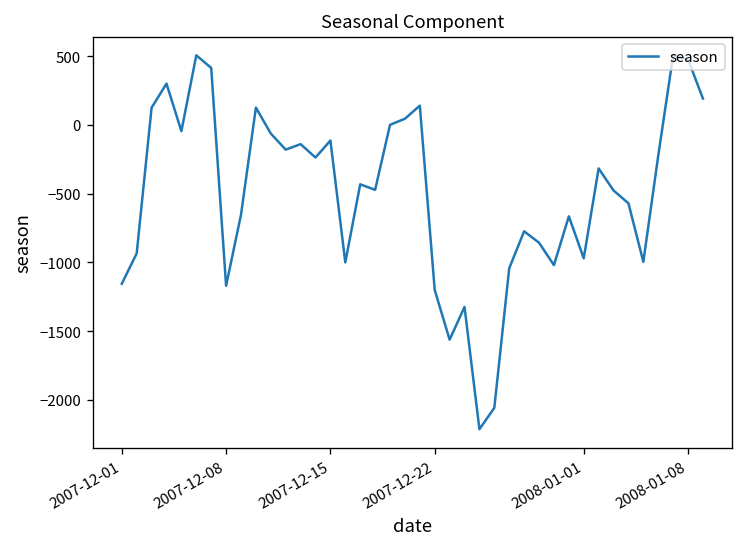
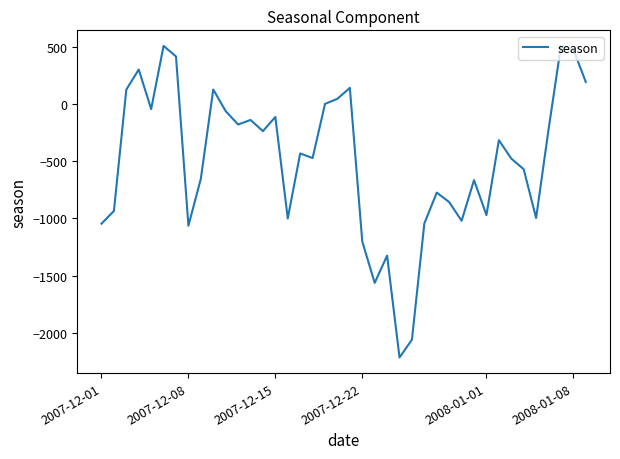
  {
-   "2007-12-01": -1160,
-   "2007-12-08": -1170,
+   "2007-12-01": -1050,
+   "2007-12-08": -1060,
    "2007-12-15": -110,
    "2007-12-22": -1200,
    "2008-01-01": -970
  }
